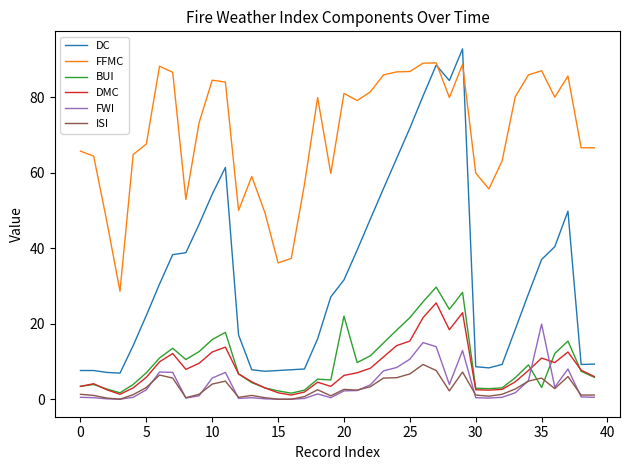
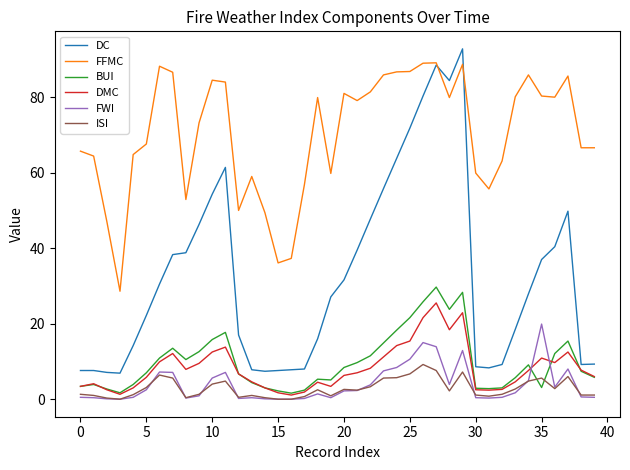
  {
    "DC": {
      "0": 8,
      "5": 22,
      "10": 54,
      "15": 8,
      "20": 32,
      "25": 72,
      "30": 9,
      "35": 37
    },
    "FFMC": {
      "0": 66,
      "5": 68,
      "10": 85,
      "15": 36,
      "20": 81,
      "25": 87,
      "30": 60,
-     "35": 87
+     "35": 80
    },
    "BUI": {
      "5": 7,
      "10": 16,
-     "20": 22,
+     "20": 8,
      "25": 22,
      "35": 3
    },
    "DMC": {
      "5": 6,
      "10": 13,
      "20": 6,
      "25": 15,
      "35": 11
    },
    "FWI": {
      "0": 1,
      "10": 6,
      "25": 11,
      "30": 0,
      "35": 20
    },
    "ISI": {
      "0": 1,
      "10": 4,
      "25": 7,
      "30": 1,
      "35": 6
    }
  }
